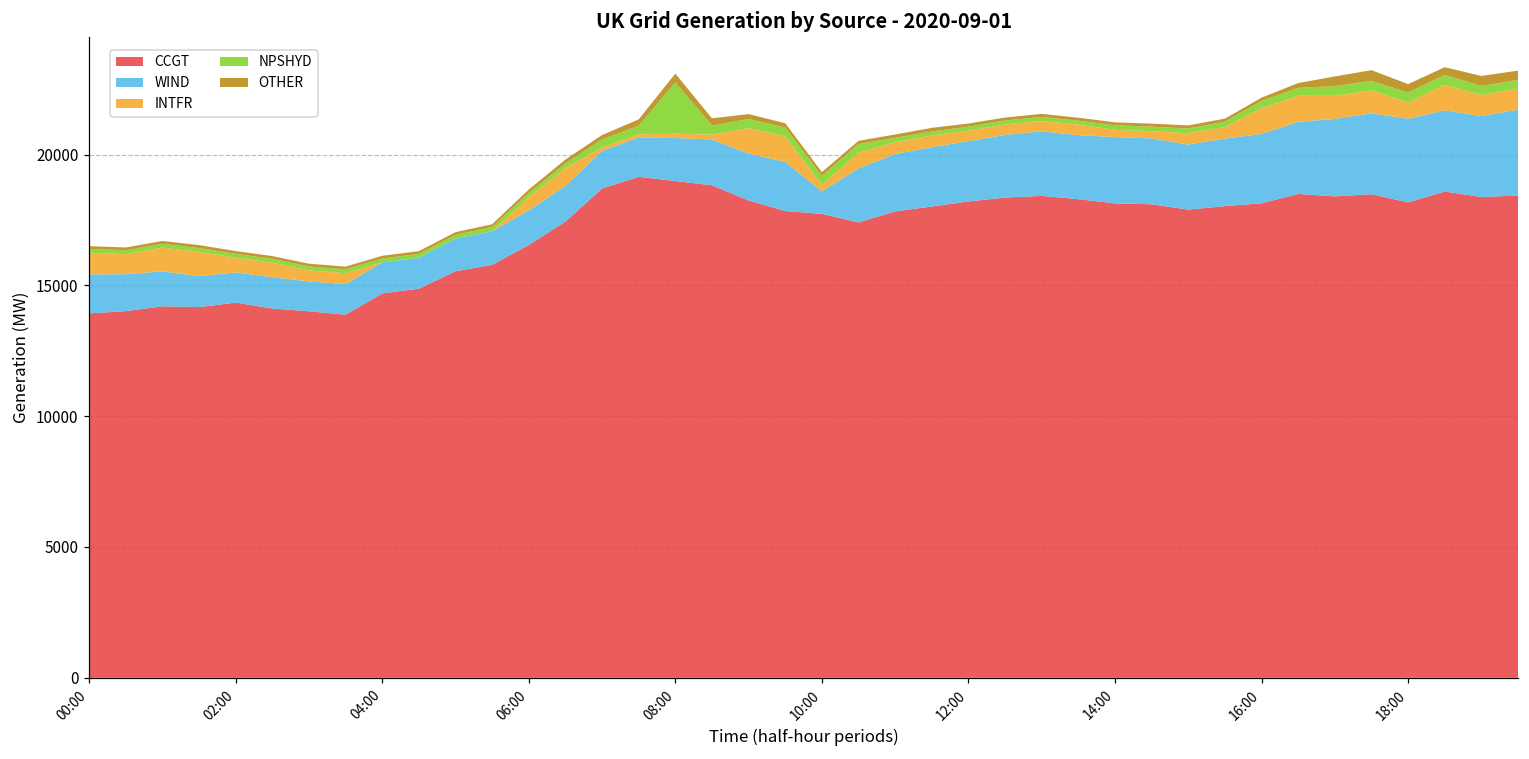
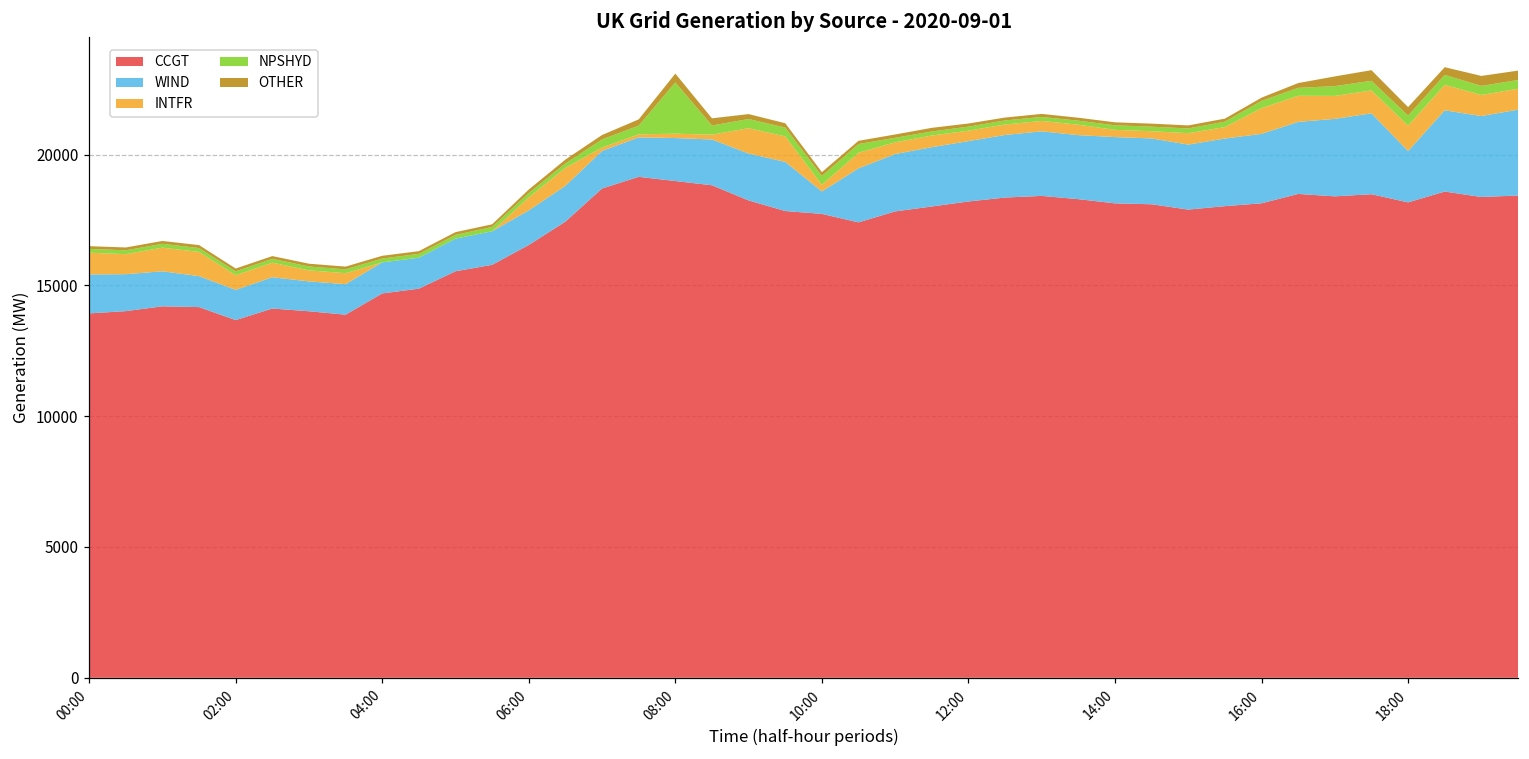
  {
    "CCGT": {
      "00:00": 13900,
-     "02:00": 14300,
+     "02:00": 13700,
      "04:00": 14700,
      "06:00": 16500,
      "08:00": 19000,
      "10:00": 17700,
      "12:00": 18200,
      "14:00": 18100,
      "16:00": 18100,
      "18:00": 18200
    },
    "WIND": {
      "00:00": 1500,
      "02:00": 1200,
      "06:00": 1300,
      "08:00": 1600,
      "10:00": 900,
      "12:00": 2300,
      "14:00": 2500,
      "16:00": 2700,
-     "18:00": 3200
+     "18:00": 2000
    },
    "INTFR": {
      "00:00": 800,
      "02:00": 600,
      "06:00": 500,
      "08:00": 200,
      "10:00": 300,
      "12:00": 400,
      "14:00": 300,
      "16:00": 1000,
-     "18:00": 600
+     "18:00": 1000
    },
    "NPSHYD": {
      "06:00": 200,
      "08:00": 2000,
      "10:00": 300,
      "12:00": 200,
      "14:00": 200,
      "16:00": 300,
      "18:00": 400
    },
    "OTHER": {
      "06:00": 100,
      "08:00": 300,
      "10:00": 100,
      "12:00": 100,
      "14:00": 100,
      "16:00": 100,
      "18:00": 300
    }
  }
